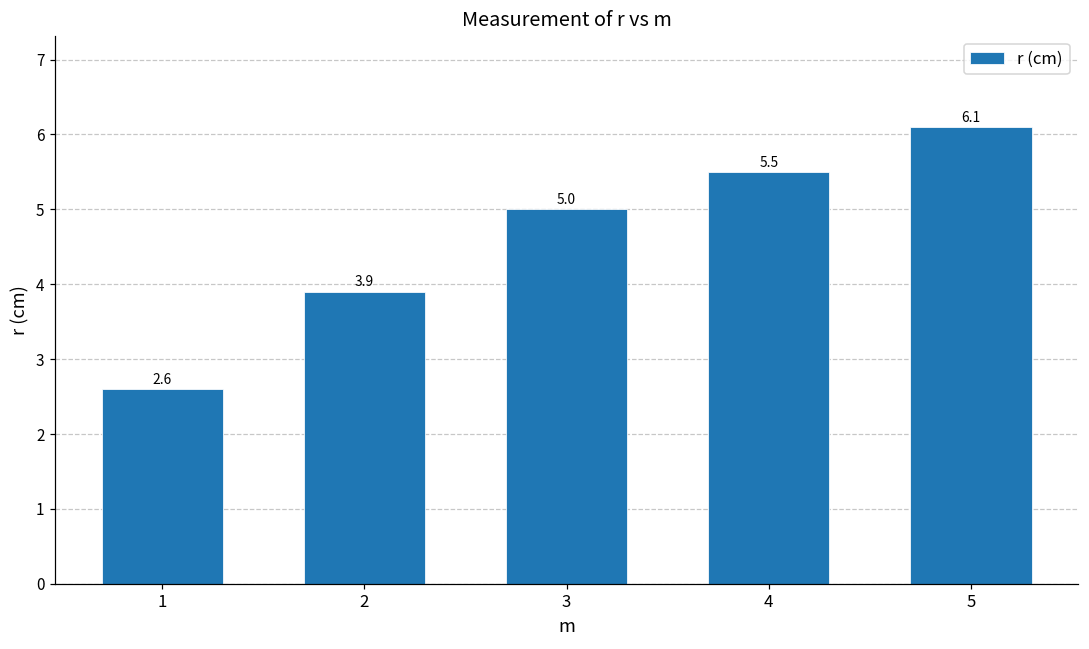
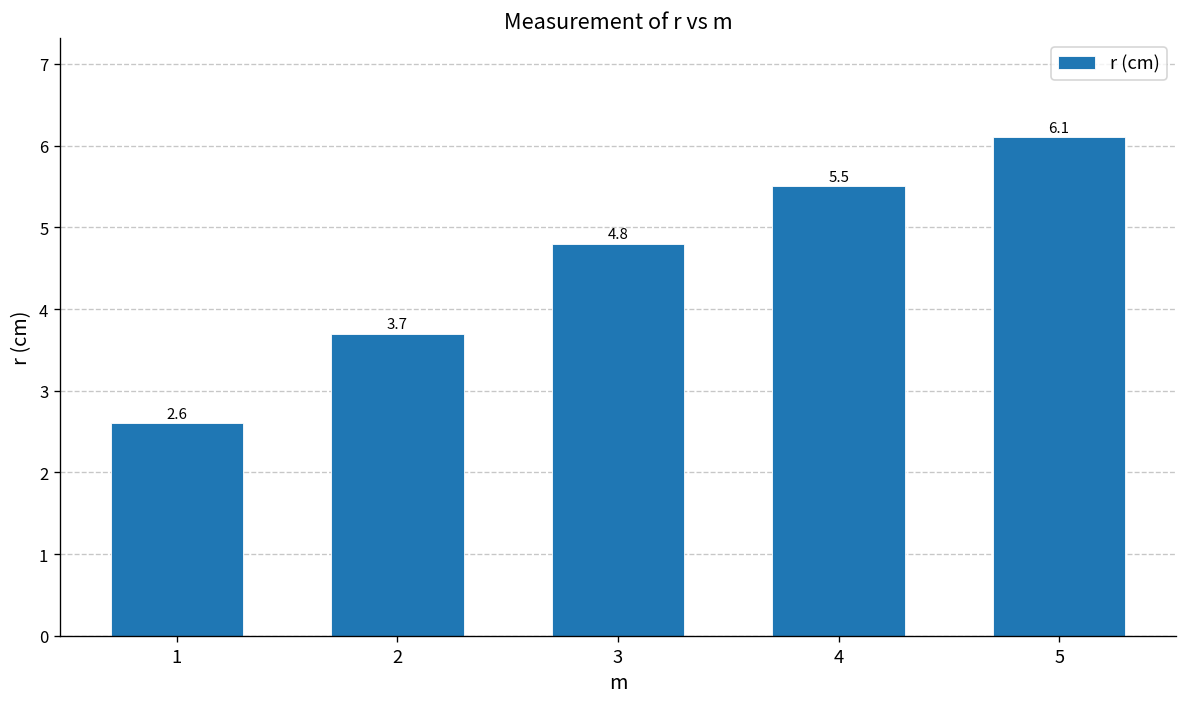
  {
    "1": 2.6,
-   "2": 3.9,
-   "3": 5.0,
+   "2": 3.7,
+   "3": 4.8,
    "4": 5.5,
    "5": 6.1
  }
